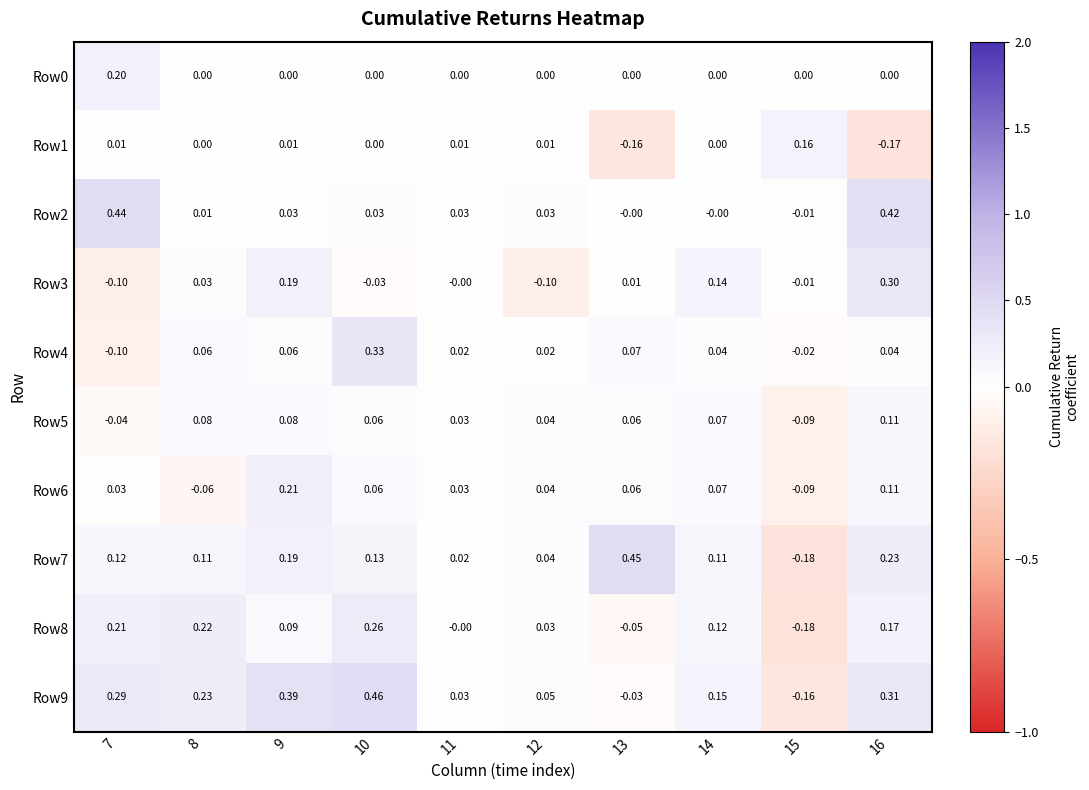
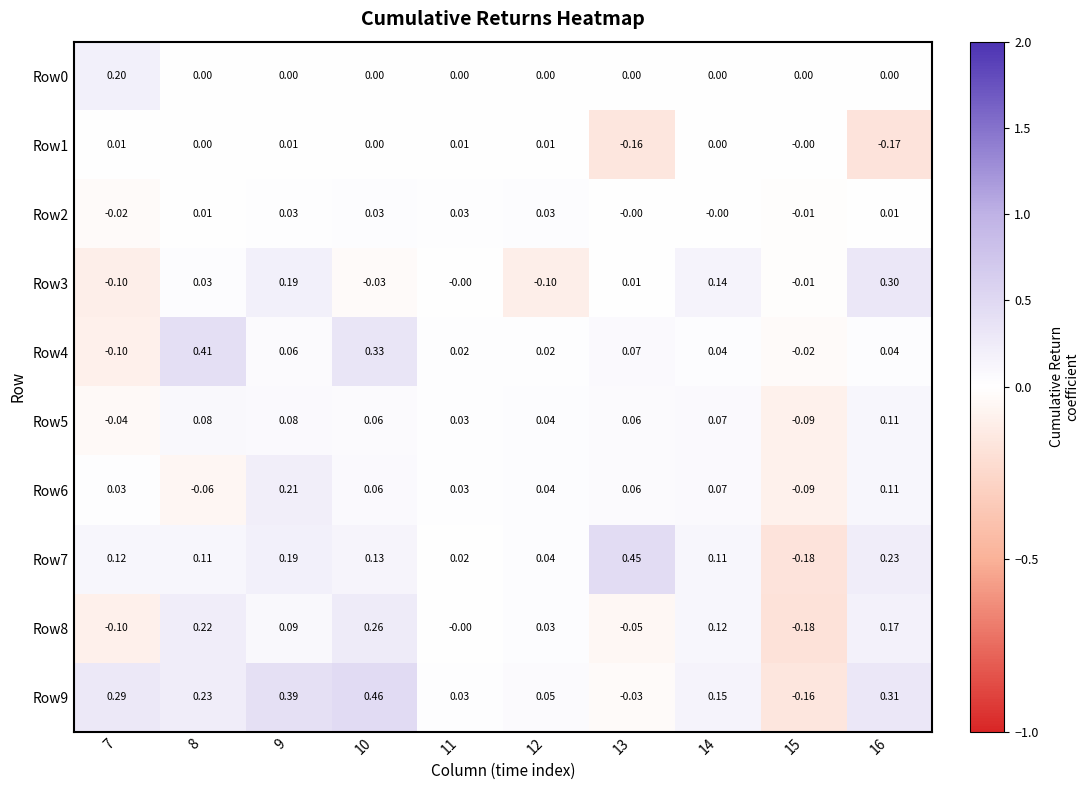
  {
    "Row0": {
      "7": 0.20,
      "8": 0.00,
      "9": 0.00,
      "10": 0.00,
      "11": 0.00,
      "12": 0.00,
      "13": 0.00,
      "14": 0.00,
      "15": 0.00,
      "16": 0.00
    },
    "Row1": {
      "7": 0.01,
      "8": 0.00,
      "9": 0.01,
      "10": 0.00,
      "11": 0.01,
      "12": 0.01,
      "13": -0.16,
      "14": 0.00,
-     "15": 0.16,
+     "15": -0.00,
      "16": -0.17
    },
    "Row2": {
-     "7": 0.44,
+     "7": -0.02,
      "8": 0.01,
      "9": 0.03,
      "10": 0.03,
      "11": 0.03,
      "12": 0.03,
      "13": -0.00,
      "14": -0.00,
      "15": -0.01,
-     "16": 0.42
+     "16": 0.01
    },
    "Row3": {
      "7": -0.10,
      "8": 0.03,
      "9": 0.19,
      "10": -0.03,
      "11": -0.00,
      "12": -0.10,
      "13": 0.01,
      "14": 0.14,
      "15": -0.01,
      "16": 0.30
    },
    "Row4": {
      "7": -0.10,
-     "8": 0.06,
+     "8": 0.41,
      "9": 0.06,
      "10": 0.33,
      "11": 0.02,
      "12": 0.02,
      "13": 0.07,
      "14": 0.04,
      "15": -0.02,
      "16": 0.04
    },
    "Row5": {
      "7": -0.04,
      "8": 0.08,
      "9": 0.08,
      "10": 0.06,
      "11": 0.03,
      "12": 0.04,
      "13": 0.06,
      "14": 0.07,
      "15": -0.09,
      "16": 0.11
    },
    "Row6": {
      "7": 0.03,
      "8": -0.06,
      "9": 0.21,
      "10": 0.06,
      "11": 0.03,
      "12": 0.04,
      "13": 0.06,
      "14": 0.07,
      "15": -0.09,
      "16": 0.11
    },
    "Row7": {
      "7": 0.12,
      "8": 0.11,
      "9": 0.19,
      "10": 0.13,
      "11": 0.02,
      "12": 0.04,
      "13": 0.45,
      "14": 0.11,
      "15": -0.18,
      "16": 0.23
    },
    "Row8": {
-     "7": 0.21,
+     "7": -0.10,
      "8": 0.22,
      "9": 0.09,
      "10": 0.26,
      "11": -0.00,
      "12": 0.03,
      "13": -0.05,
      "14": 0.12,
      "15": -0.18,
      "16": 0.17
    },
    "Row9": {
      "7": 0.29,
      "8": 0.23,
      "9": 0.39,
      "10": 0.46,
      "11": 0.03,
      "12": 0.05,
      "13": -0.03,
      "14": 0.15,
      "15": -0.16,
      "16": 0.31
    }
  }
